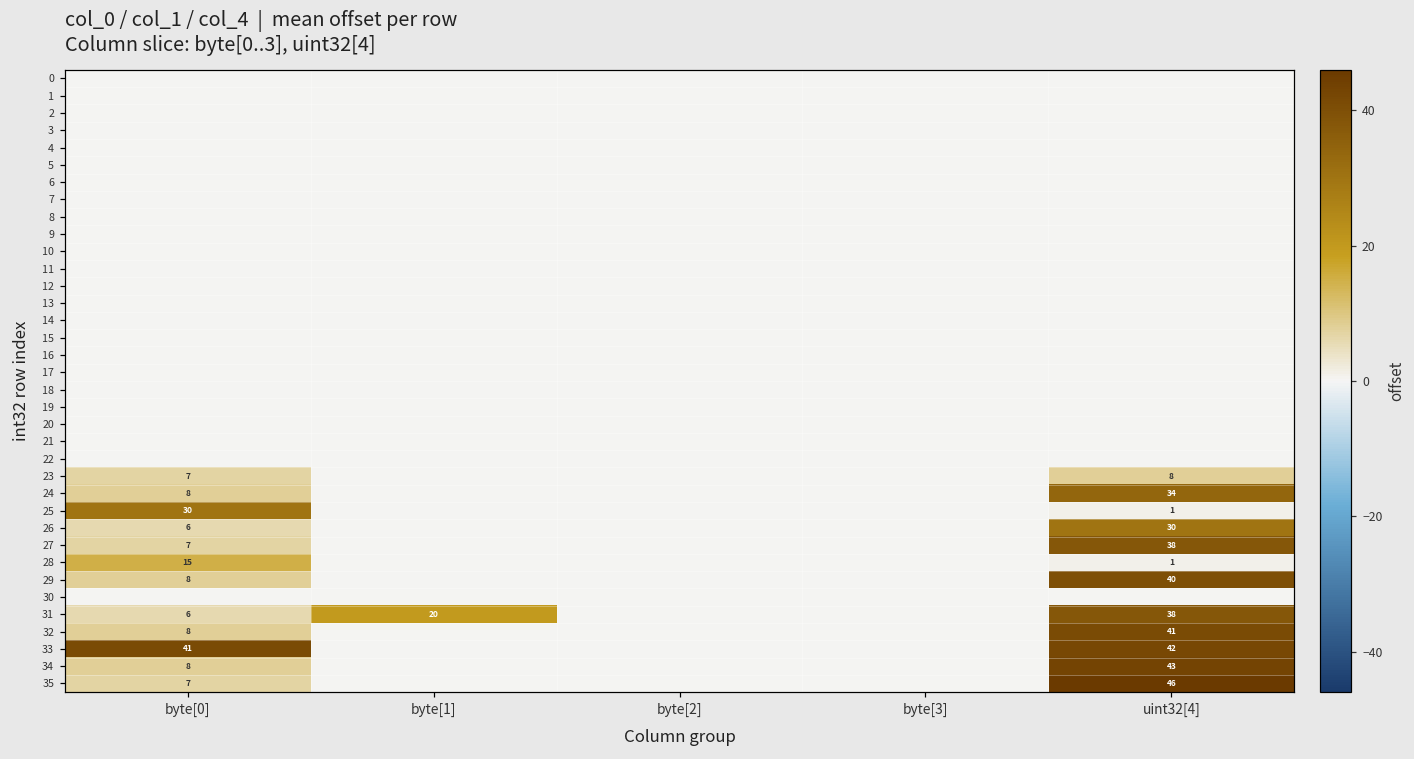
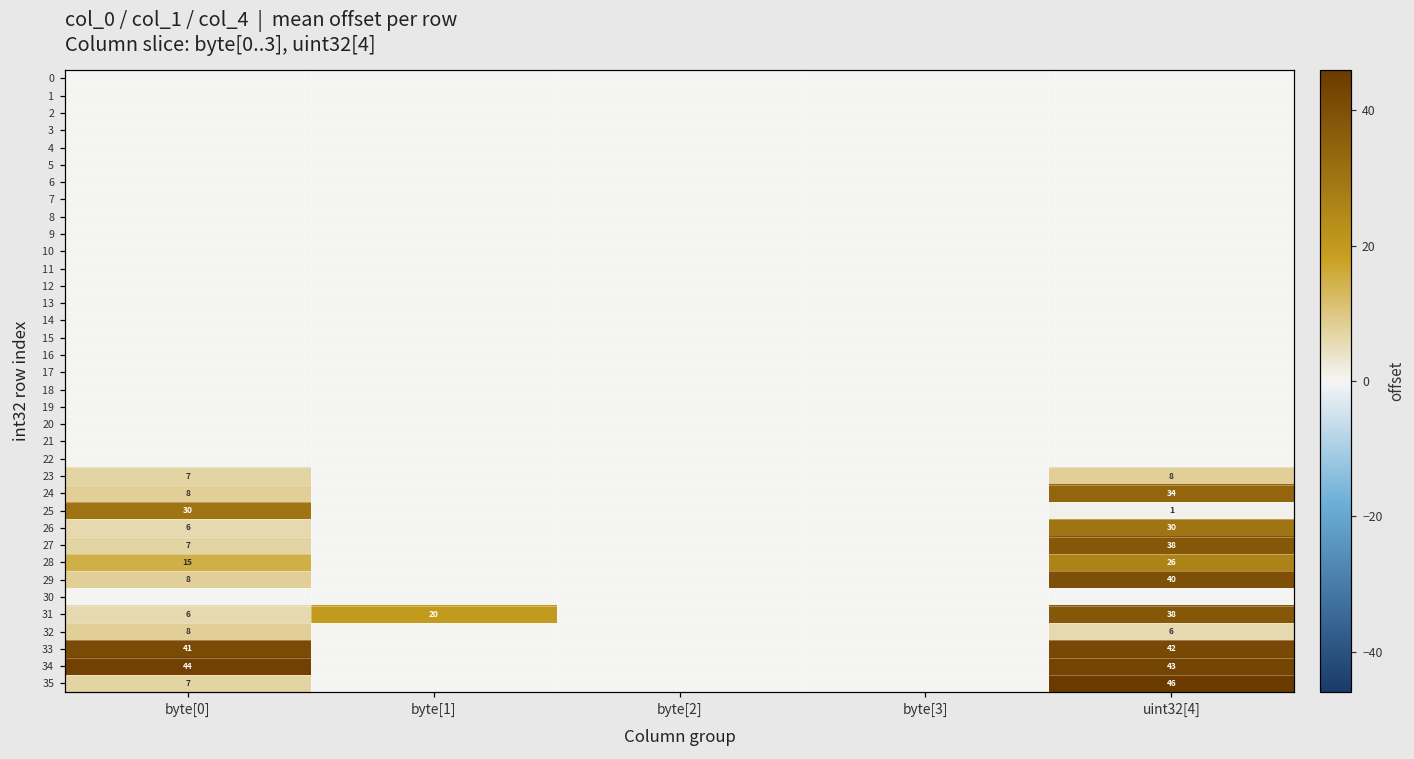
  {
    "23": {
      "byte[0]": 7,
      "uint32[4]": 8
    },
    "24": {
      "byte[0]": 8,
      "uint32[4]": 34
    },
    "25": {
      "byte[0]": 30,
      "uint32[4]": 1
    },
    "26": {
      "byte[0]": 6,
      "uint32[4]": 30
    },
    "27": {
      "byte[0]": 7,
      "uint32[4]": 38
    },
    "28": {
      "byte[0]": 15,
-     "uint32[4]": 1
+     "uint32[4]": 26
    },
    "29": {
      "byte[0]": 8,
      "uint32[4]": 40
    },
    "31": {
      "byte[0]": 6,
      "byte[1]": 20,
      "uint32[4]": 38
    },
    "32": {
      "byte[0]": 8,
-     "uint32[4]": 41
+     "uint32[4]": 6
    },
    "33": {
      "byte[0]": 41,
      "uint32[4]": 42
    },
    "34": {
-     "byte[0]": 8,
+     "byte[0]": 44,
      "uint32[4]": 43
    },
    "35": {
      "byte[0]": 7,
      "uint32[4]": 46
    }
  }
